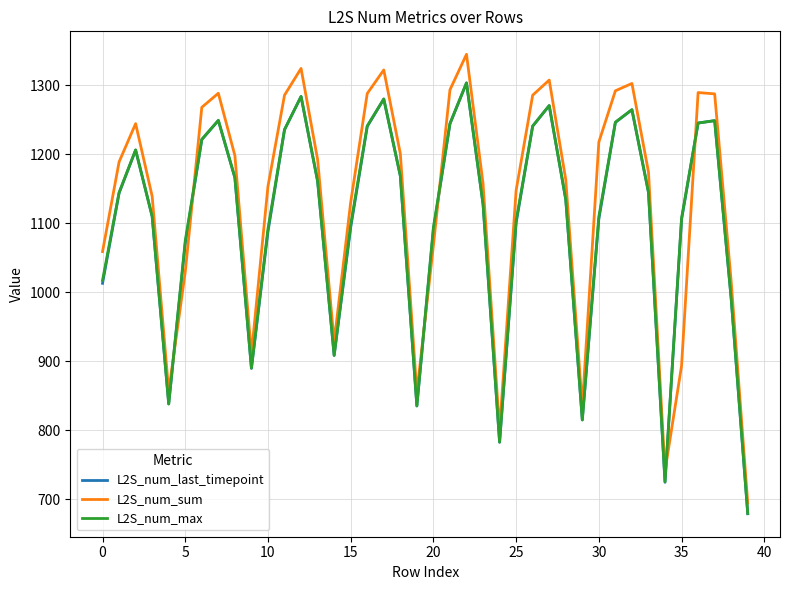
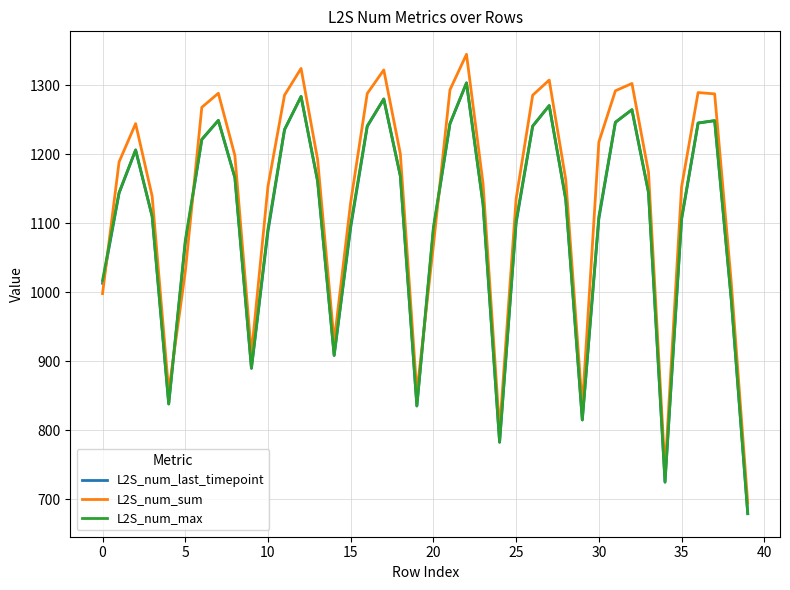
  {
    "L2S_num_last_timepoint": {
      "0": 1010,
      "5": 1070,
      "10": 1090,
      "15": 1090
    },
    "L2S_num_sum": {
-     "0": 1060,
+     "0": 1000,
      "5": 1030,
      "10": 1150,
      "15": 1130,
      "20": 1070,
-     "25": 1150,
+     "25": 1140,
      "30": 1220,
-     "35": 890
+     "35": 1150
    },
    "L2S_num_max": {
      "0": 1020,
      "5": 1070,
      "10": 1090,
      "15": 1100
    }
  }
